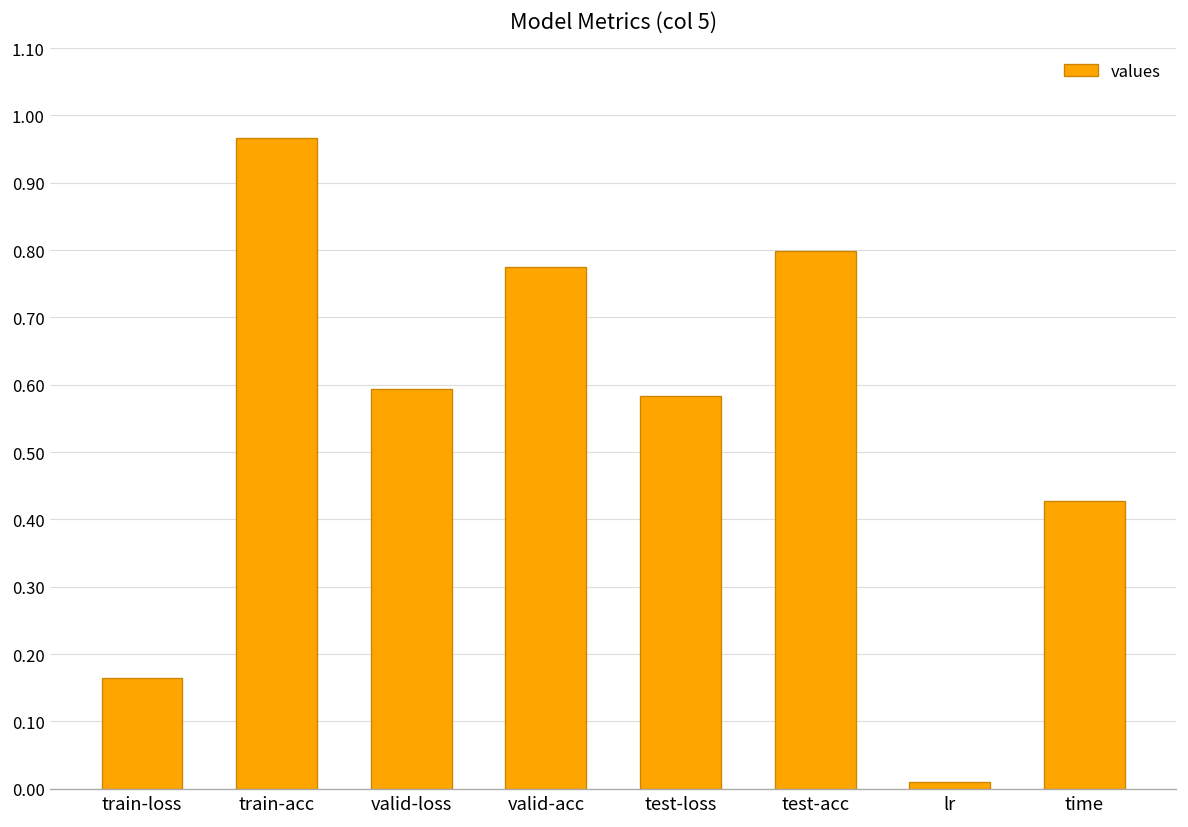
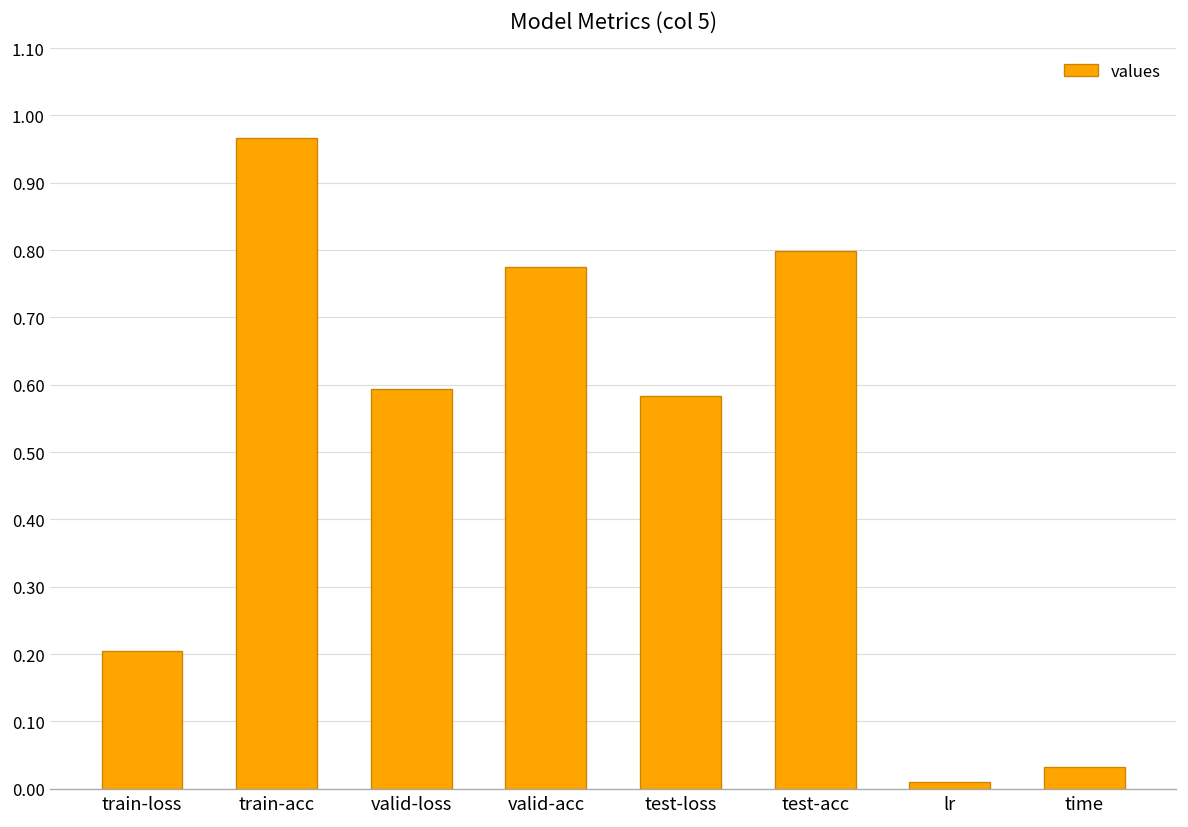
  {
-   "train-loss": 0.16,
+   "train-loss": 0.20,
    "train-acc": 0.97,
    "valid-loss": 0.59,
    "valid-acc": 0.78,
    "test-loss": 0.58,
    "test-acc": 0.80,
    "lr": 0.01,
-   "time": 0.43
+   "time": 0.03
  }
